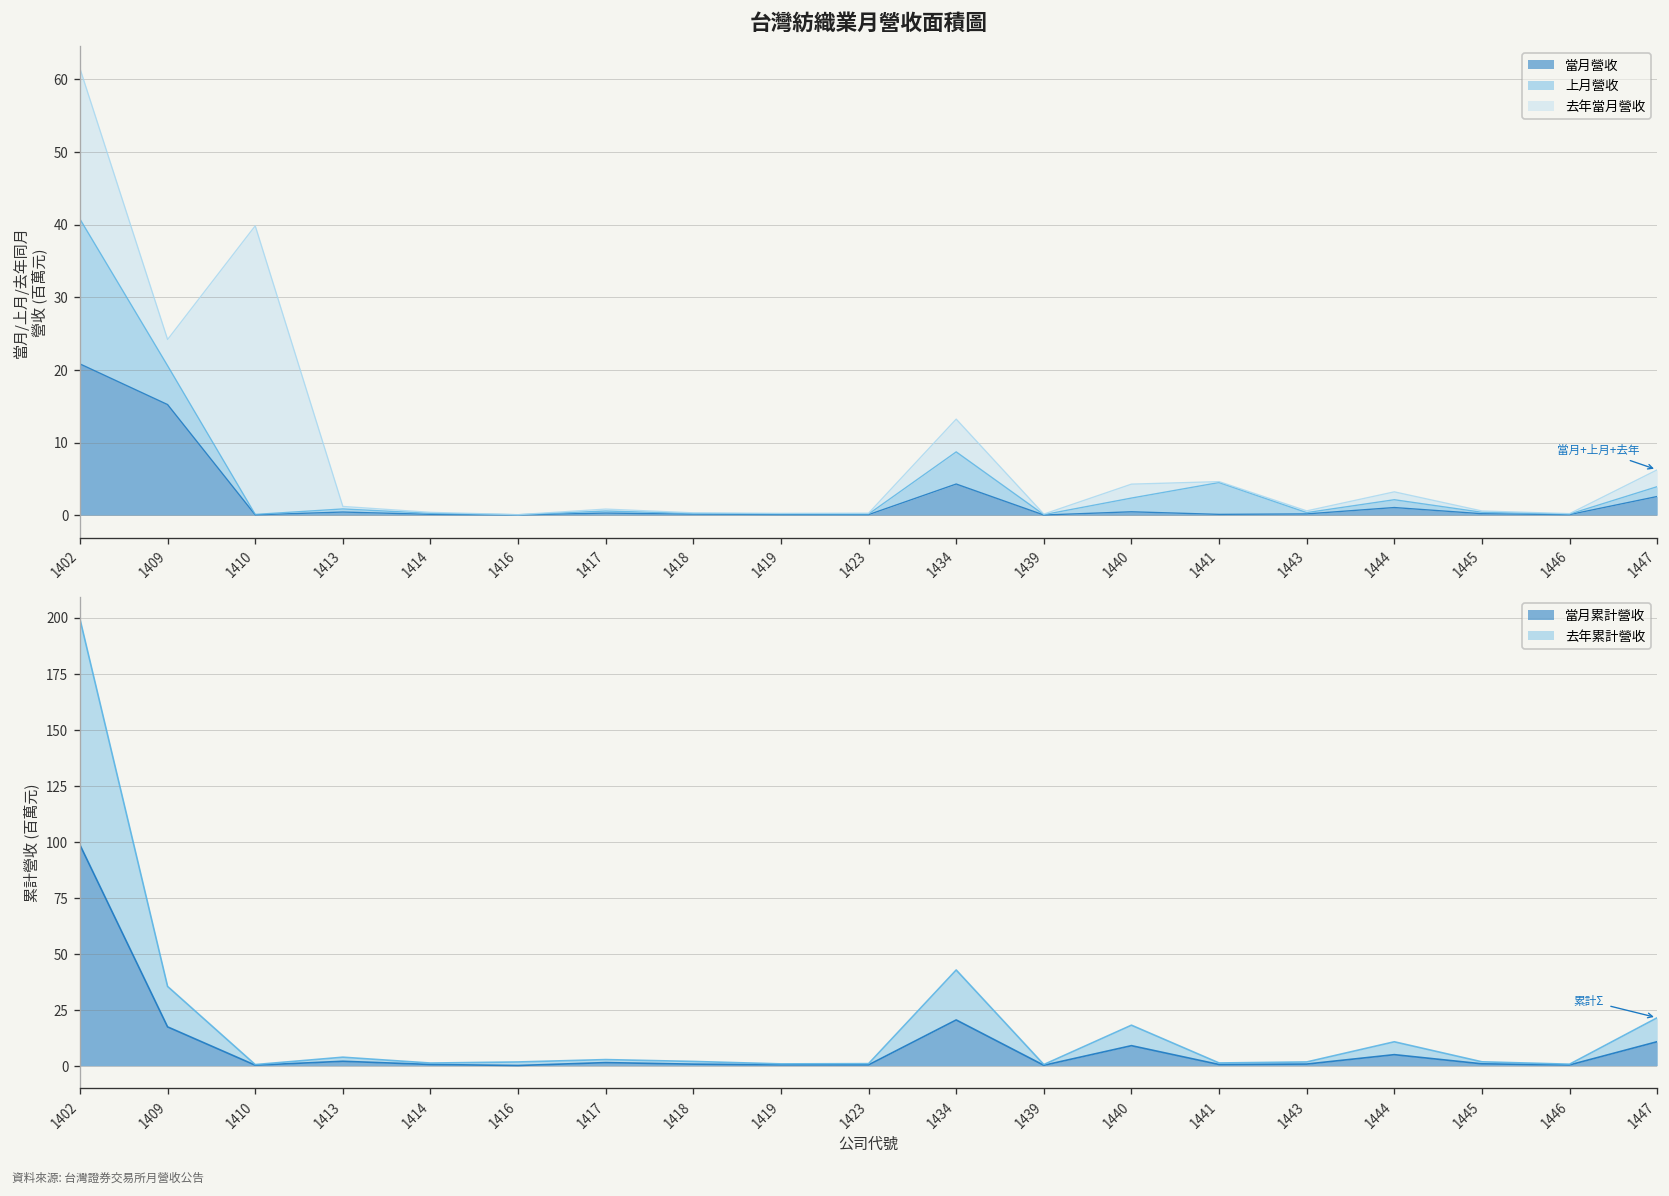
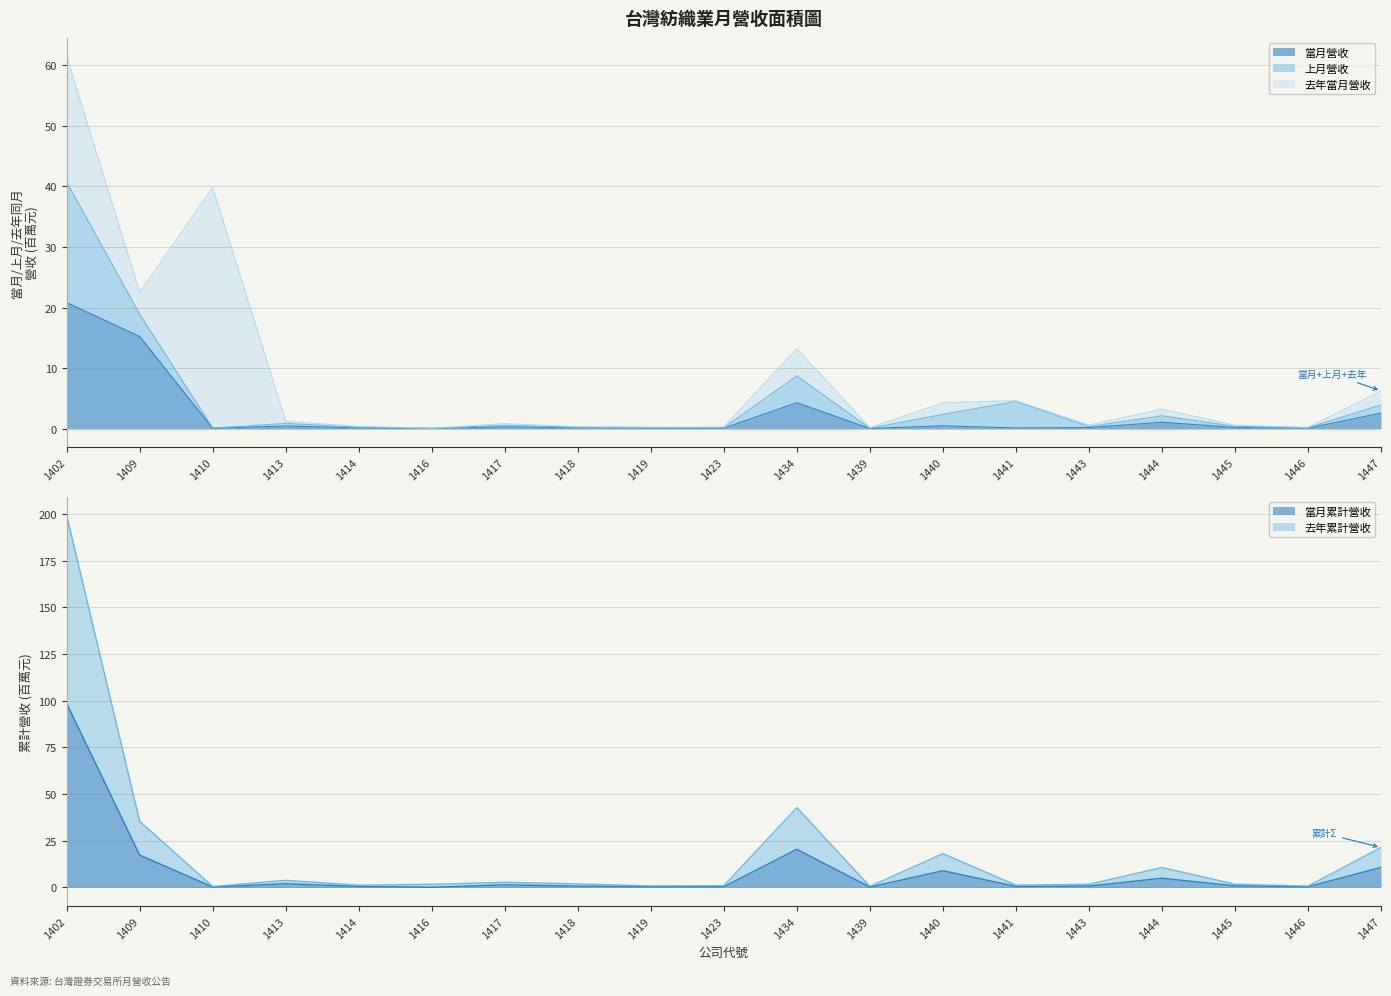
  {
    "台灣紡織業月營收面積圖": {
      "當月營收": {
        "1402": 21,
        "1409": 15,
        "1413": 0,
        "1434": 4,
        "1440": 0,
        "1441": 0,
        "1444": 1,
        "1447": 3
      },
      "上月營收": {
        "1402": 20,
-       "1409": 5,
+       "1409": 4,
        "1434": 4,
        "1440": 2,
        "1444": 1,
        "1447": 1
      },
      "去年當月營收": {
        "1402": 21,
        "1409": 4,
        "1410": 40,
        "1434": 5,
        "1440": 2,
        "1444": 1,
        "1447": 2
      }
    }
  }
